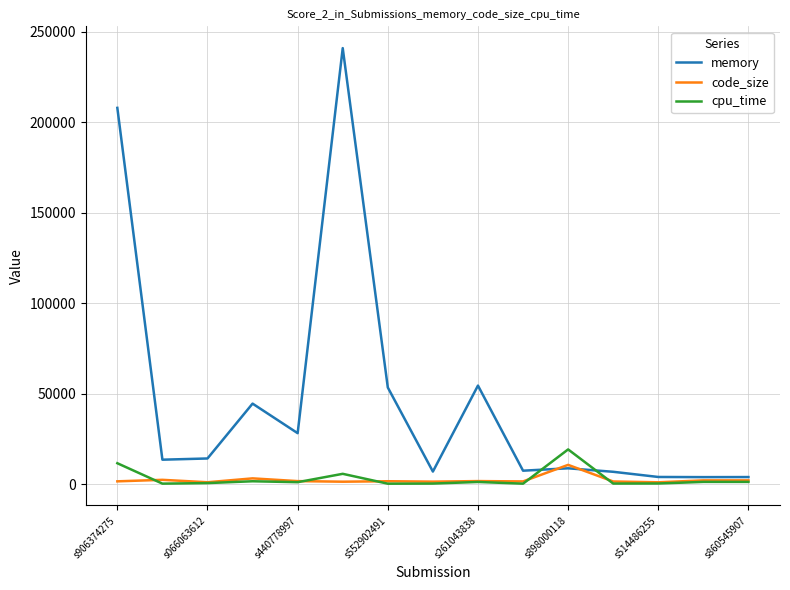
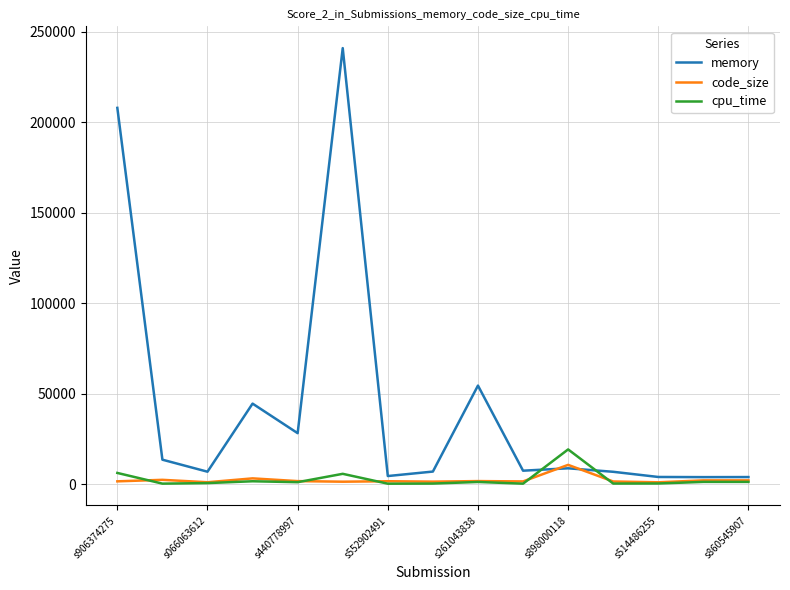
  {
    "memory": {
      "s906374275": 208000,
-     "s066063612": 14000,
+     "s066063612": 7000,
      "s440778997": 28000,
-     "s552902491": 53000,
+     "s552902491": 4000,
      "s261043838": 54000,
      "s898000118": 9000,
      "s514486255": 4000,
      "s860545907": 4000
    },
    "code_size": {
      "s906374275": 2000,
      "s898000118": 11000
    },
    "cpu_time": {
-     "s906374275": 12000,
+     "s906374275": 6000,
      "s898000118": 19000
    }
  }
